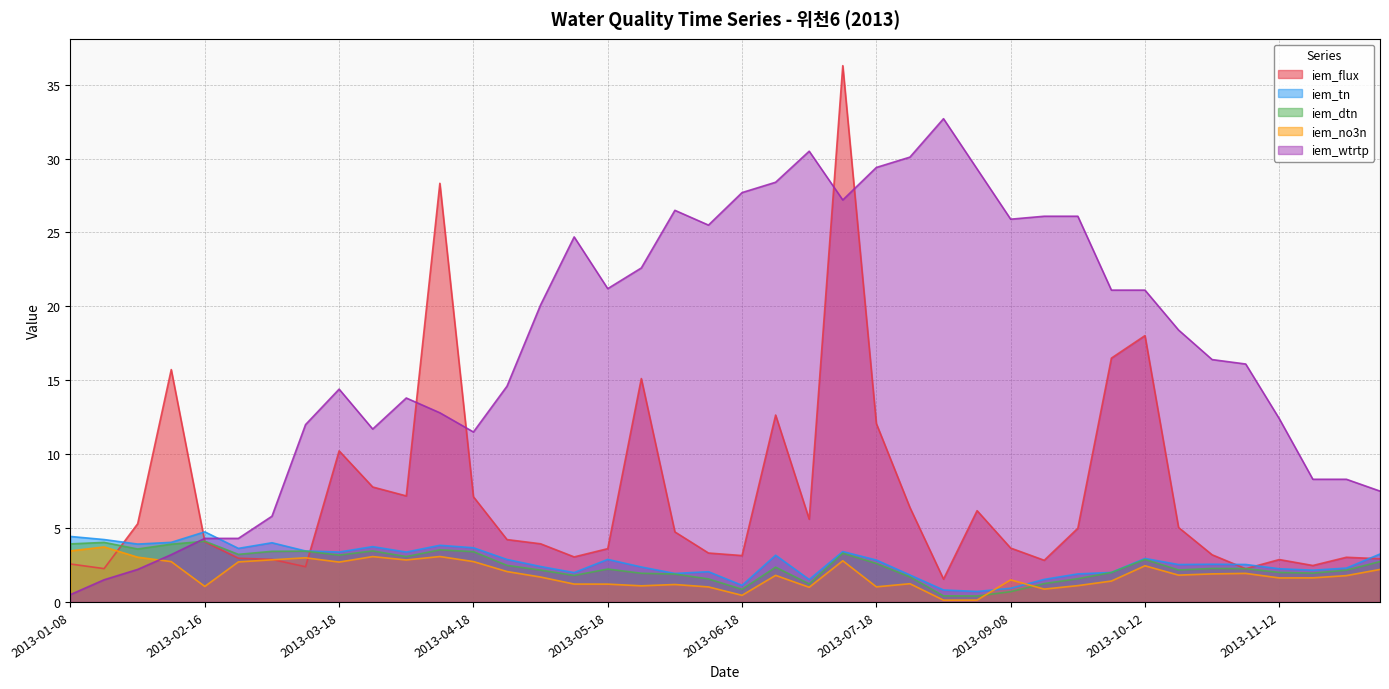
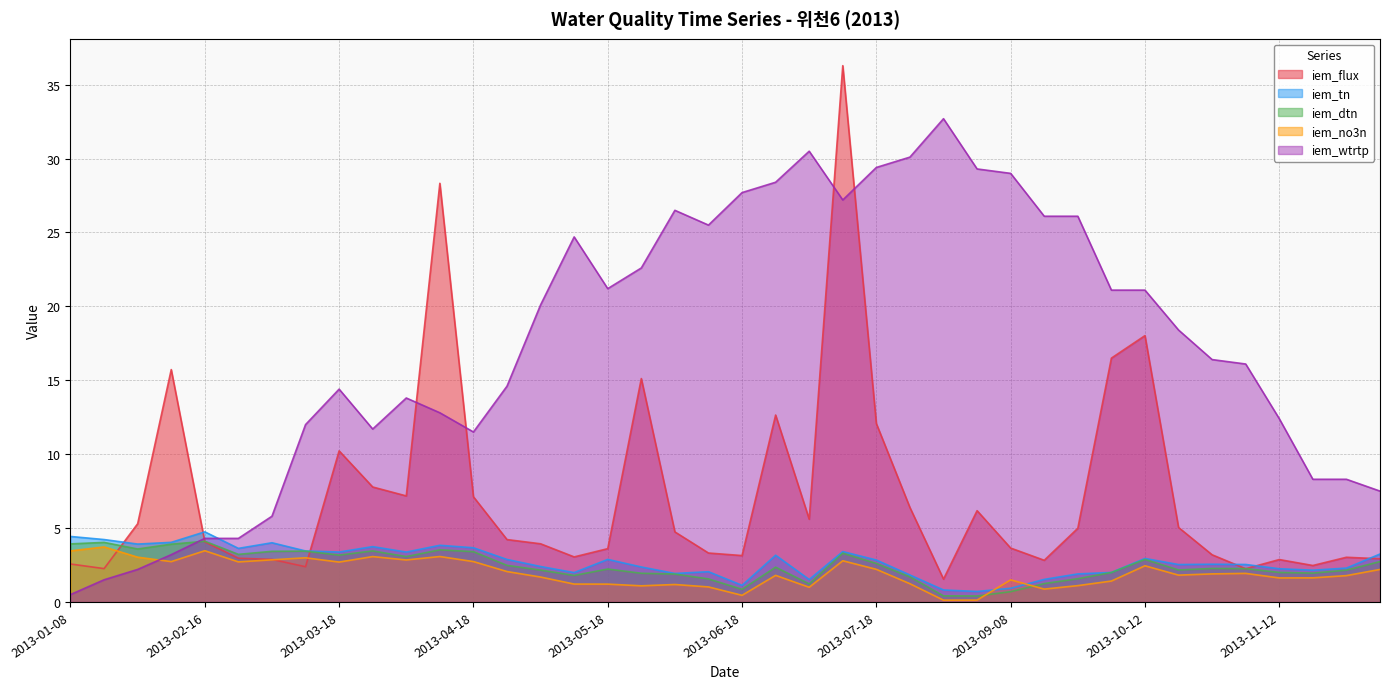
  {
    "iem_flux": {
      "2013-01-08": 2.6,
      "2013-03-18": 10.2,
      "2013-04-18": 7.1,
      "2013-05-18": 3.6,
      "2013-06-18": 3.1,
      "2013-07-18": 12.1,
      "2013-09-08": 3.6,
      "2013-10-12": 18.0,
      "2013-11-12": 2.9
    },
    "iem_tn": {
      "2013-01-08": 4.4,
      "2013-02-16": 4.7,
      "2013-03-18": 3.4,
      "2013-04-18": 3.7,
      "2013-05-18": 2.9,
      "2013-06-18": 1.1,
      "2013-07-18": 2.8,
      "2013-09-08": 0.9,
      "2013-11-12": 2.2
    },
    "iem_dtn": {
      "2013-01-08": 3.9,
      "2013-03-18": 3.2,
      "2013-04-18": 3.4,
      "2013-05-18": 2.2,
      "2013-06-18": 0.9,
      "2013-07-18": 2.6,
      "2013-09-08": 0.7,
      "2013-11-12": 2.0
    },
    "iem_no3n": {
      "2013-01-08": 3.5,
-     "2013-02-16": 1.0,
+     "2013-02-16": 3.5,
      "2013-03-18": 2.7,
      "2013-04-18": 2.7,
      "2013-05-18": 1.2,
      "2013-06-18": 0.4,
-     "2013-07-18": 1.0,
+     "2013-07-18": 2.2,
      "2013-09-08": 1.5,
      "2013-10-12": 2.4,
      "2013-11-12": 1.6
    },
    "iem_wtrtp": {
      "2013-01-08": 0.5,
      "2013-02-16": 4.3,
      "2013-03-18": 14.4,
      "2013-04-18": 11.5,
      "2013-05-18": 21.2,
      "2013-06-18": 27.7,
      "2013-07-18": 29.4,
-     "2013-09-08": 25.9,
+     "2013-09-08": 29.0,
      "2013-10-12": 21.1,
      "2013-11-12": 12.4
    }
  }
